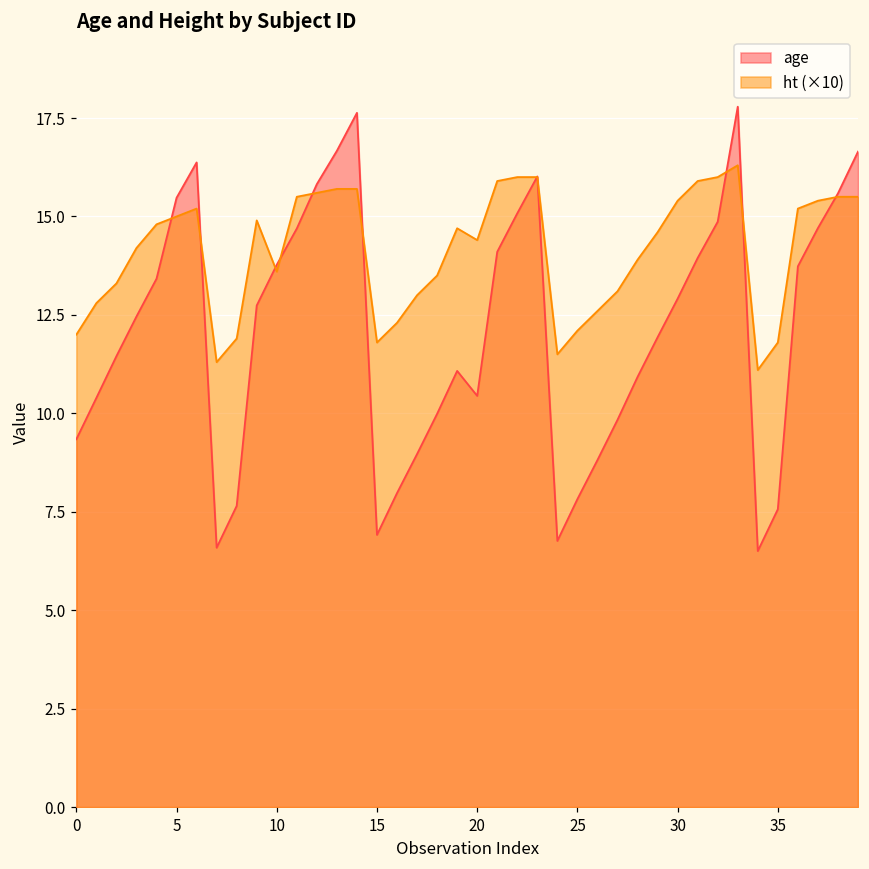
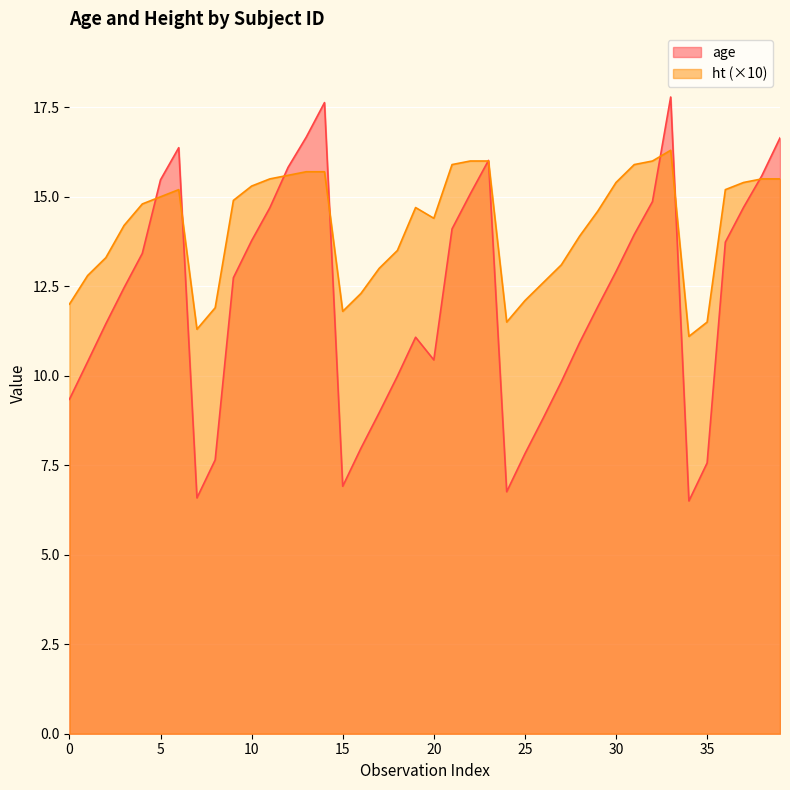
  {
    "age": {
      "0": 9.3,
      "5": 15.5,
      "10": 13.8,
      "15": 6.9,
      "20": 10.4,
      "25": 7.8,
      "30": 12.9,
      "35": 7.6
    },
    "ht (×10)": {
      "0": 12.0,
      "5": 15.0,
-     "10": 13.6,
+     "10": 15.3,
      "15": 11.8,
      "20": 14.4,
      "25": 12.1,
      "30": 15.4,
-     "35": 11.8
+     "35": 11.5
    }
  }
